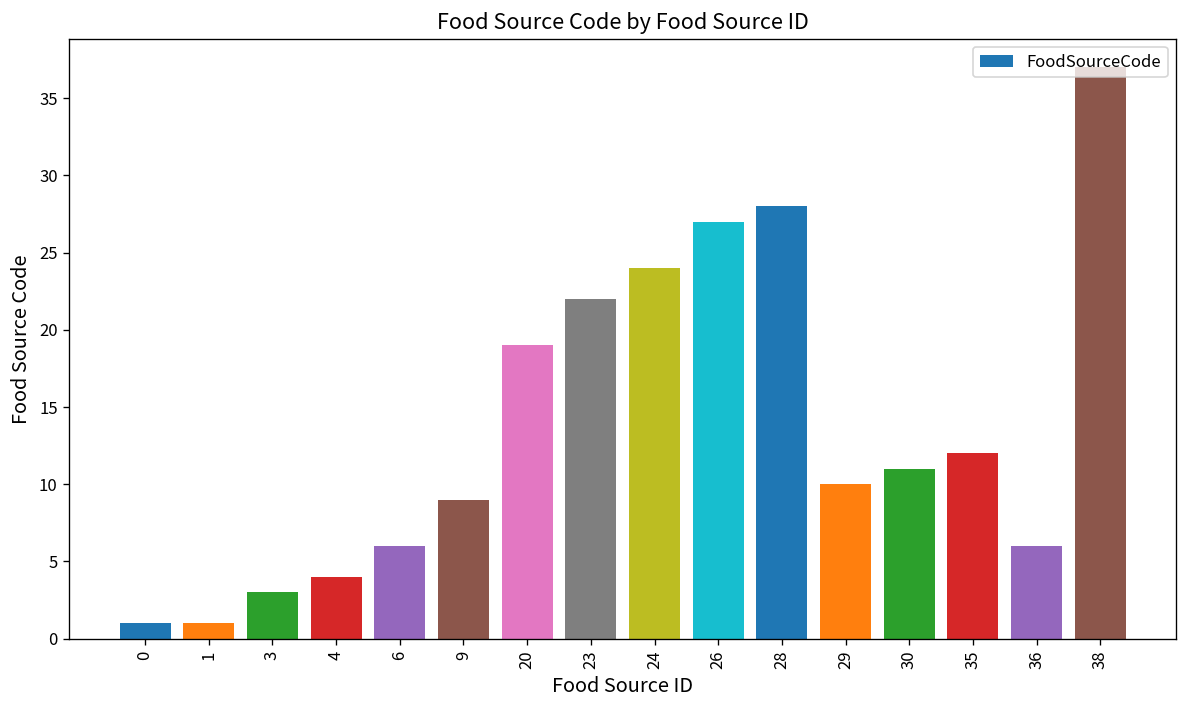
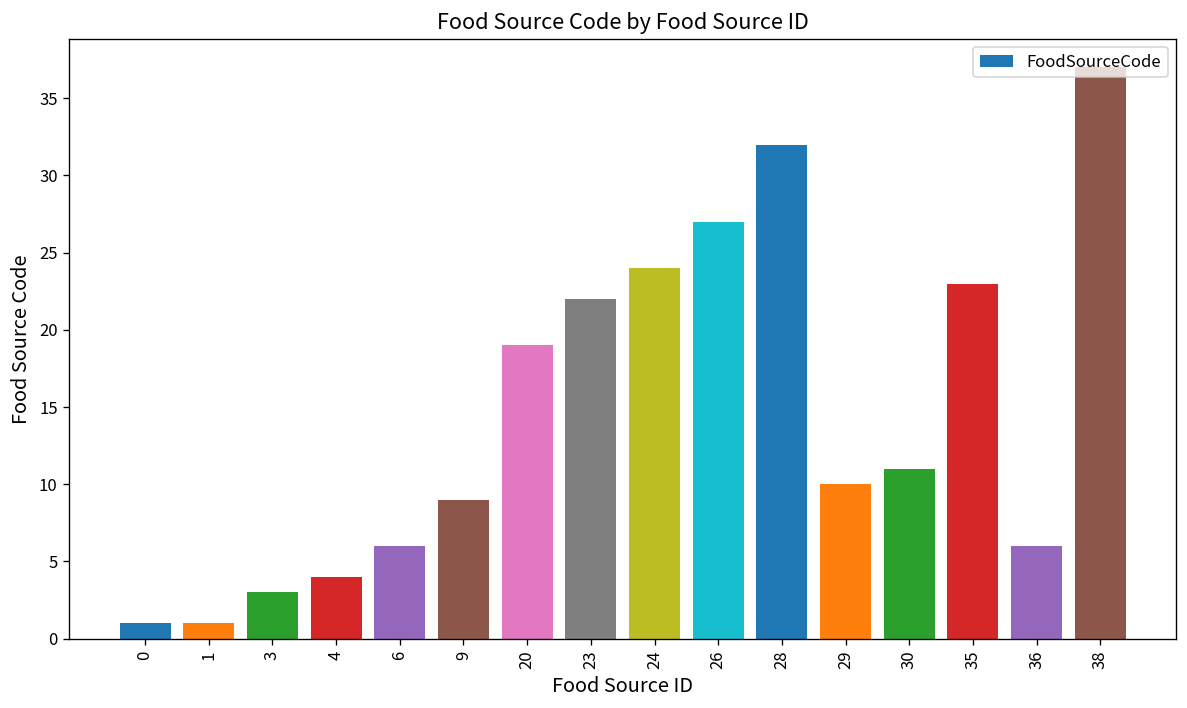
  {
    "0": 1,
    "1": 1,
    "3": 3,
    "4": 4,
    "6": 6,
    "9": 9,
    "20": 19,
    "23": 22,
    "24": 24,
    "26": 27,
-   "28": 28,
+   "28": 32,
    "29": 10,
    "30": 11,
-   "35": 12,
+   "35": 23,
    "36": 6
  }
